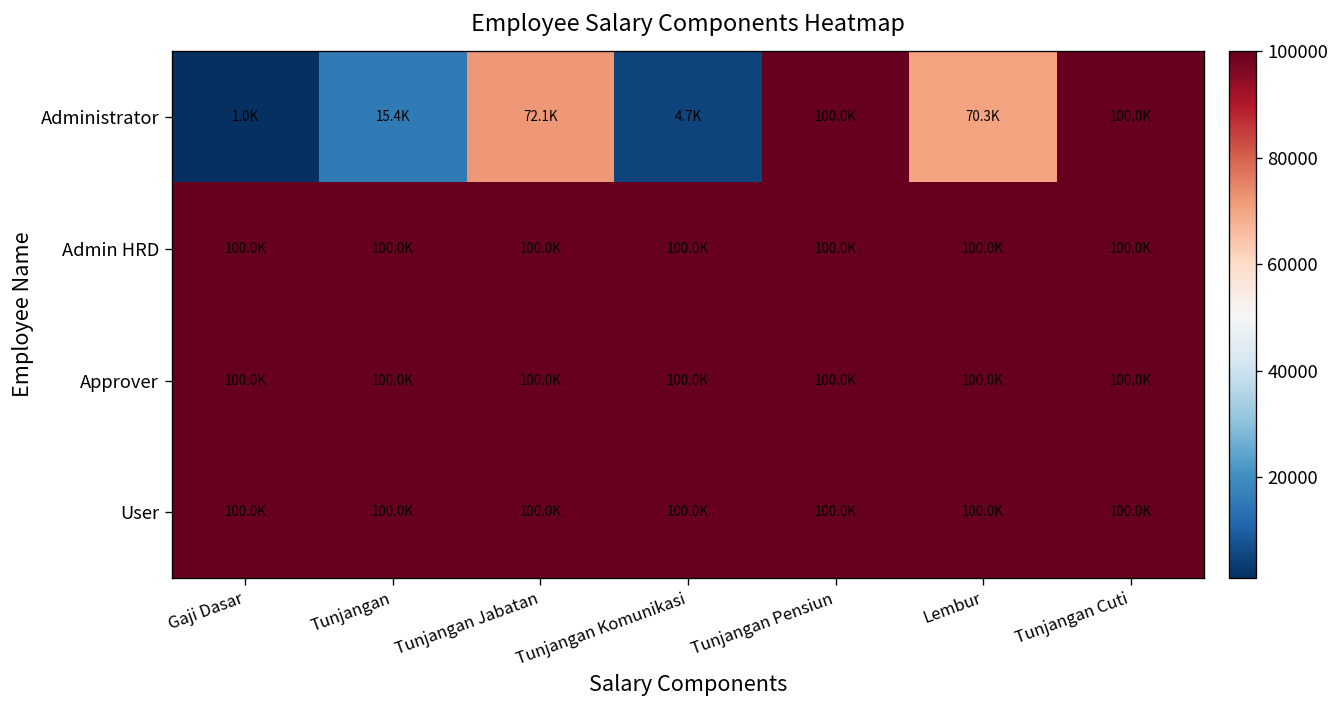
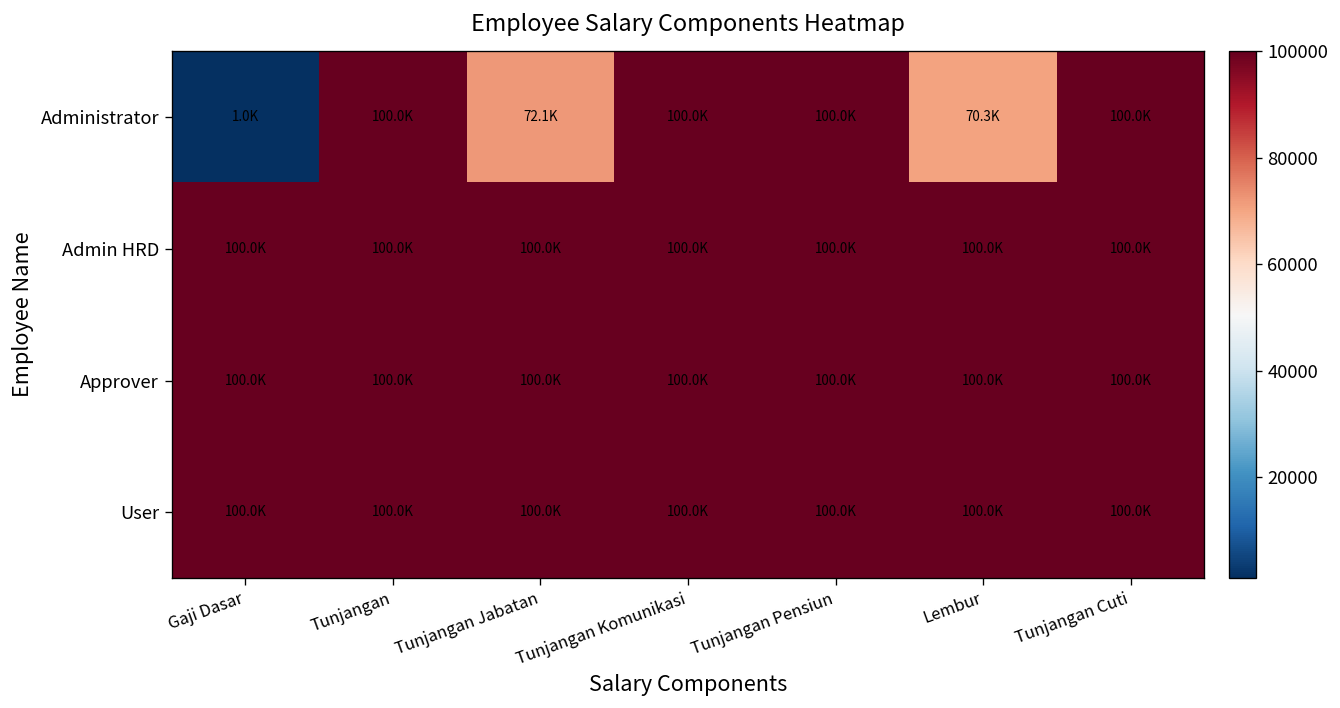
  {
    "Administrator": {
      "Gaji Dasar": "1.0K",
-     "Tunjangan": "15.4K",
+     "Tunjangan": "100.0K",
      "Tunjangan Jabatan": "72.1K",
-     "Tunjangan Komunikasi": "4.7K",
+     "Tunjangan Komunikasi": "100.0K",
      "Tunjangan Pensiun": "100.0K",
      "Lembur": "70.3K",
      "Tunjangan Cuti": "100.0K"
    },
    "Admin HRD": {
      "Gaji Dasar": "100.0K",
      "Tunjangan": "100.0K",
      "Tunjangan Jabatan": "100.0K",
      "Tunjangan Komunikasi": "100.0K",
      "Tunjangan Pensiun": "100.0K",
      "Lembur": "100.0K",
      "Tunjangan Cuti": "100.0K"
    },
    "Approver": {
      "Gaji Dasar": "100.0K",
      "Tunjangan": "100.0K",
      "Tunjangan Jabatan": "100.0K",
      "Tunjangan Komunikasi": "100.0K",
      "Tunjangan Pensiun": "100.0K",
      "Lembur": "100.0K",
      "Tunjangan Cuti": "100.0K"
    },
    "User": {
      "Gaji Dasar": "100.0K",
      "Tunjangan": "100.0K",
      "Tunjangan Jabatan": "100.0K",
      "Tunjangan Komunikasi": "100.0K",
      "Tunjangan Pensiun": "100.0K",
      "Lembur": "100.0K",
      "Tunjangan Cuti": "100.0K"
    }
  }
